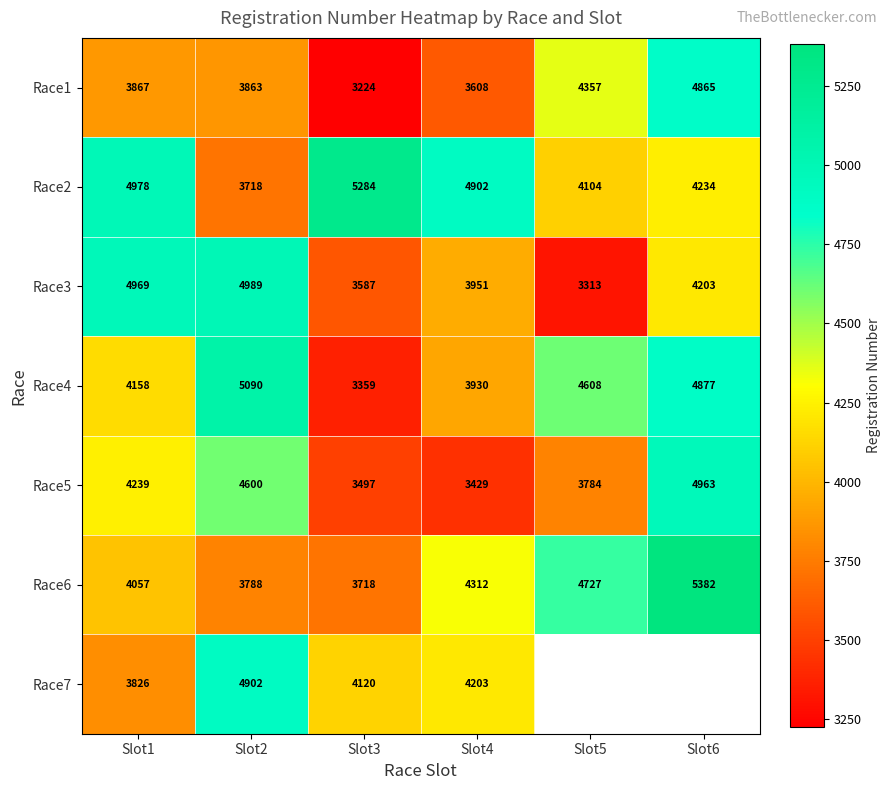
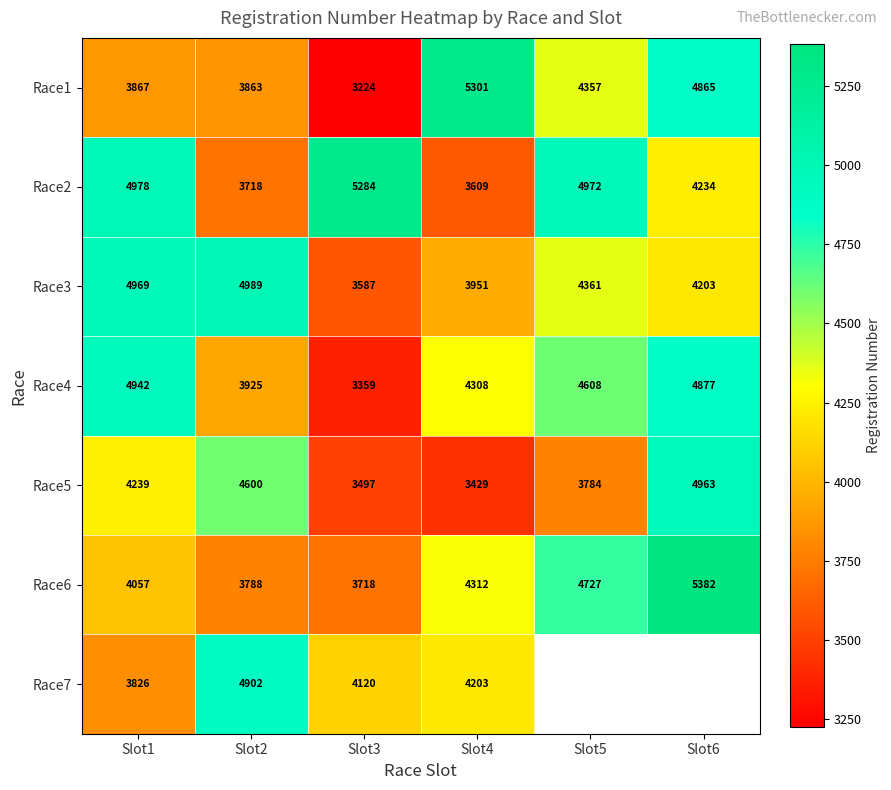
  {
    "Race1": {
      "Slot1": 3867,
      "Slot2": 3863,
      "Slot3": 3224,
-     "Slot4": 3608,
+     "Slot4": 5301,
      "Slot5": 4357,
      "Slot6": 4865
    },
    "Race2": {
      "Slot1": 4978,
      "Slot2": 3718,
      "Slot3": 5284,
-     "Slot4": 4902,
-     "Slot5": 4104,
+     "Slot4": 3609,
+     "Slot5": 4972,
      "Slot6": 4234
    },
    "Race3": {
      "Slot1": 4969,
      "Slot2": 4989,
      "Slot3": 3587,
      "Slot4": 3951,
-     "Slot5": 3313,
+     "Slot5": 4361,
      "Slot6": 4203
    },
    "Race4": {
-     "Slot1": 4158,
-     "Slot2": 5090,
+     "Slot1": 4942,
+     "Slot2": 3925,
      "Slot3": 3359,
-     "Slot4": 3930,
+     "Slot4": 4308,
      "Slot5": 4608,
      "Slot6": 4877
    },
    "Race5": {
      "Slot1": 4239,
      "Slot2": 4600,
      "Slot3": 3497,
      "Slot4": 3429,
      "Slot5": 3784,
      "Slot6": 4963
    },
    "Race6": {
      "Slot1": 4057,
      "Slot2": 3788,
      "Slot3": 3718,
      "Slot4": 4312,
      "Slot5": 4727,
      "Slot6": 5382
    },
    "Race7": {
      "Slot1": 3826,
      "Slot2": 4902,
      "Slot3": 4120,
      "Slot4": 4203
    }
  }
